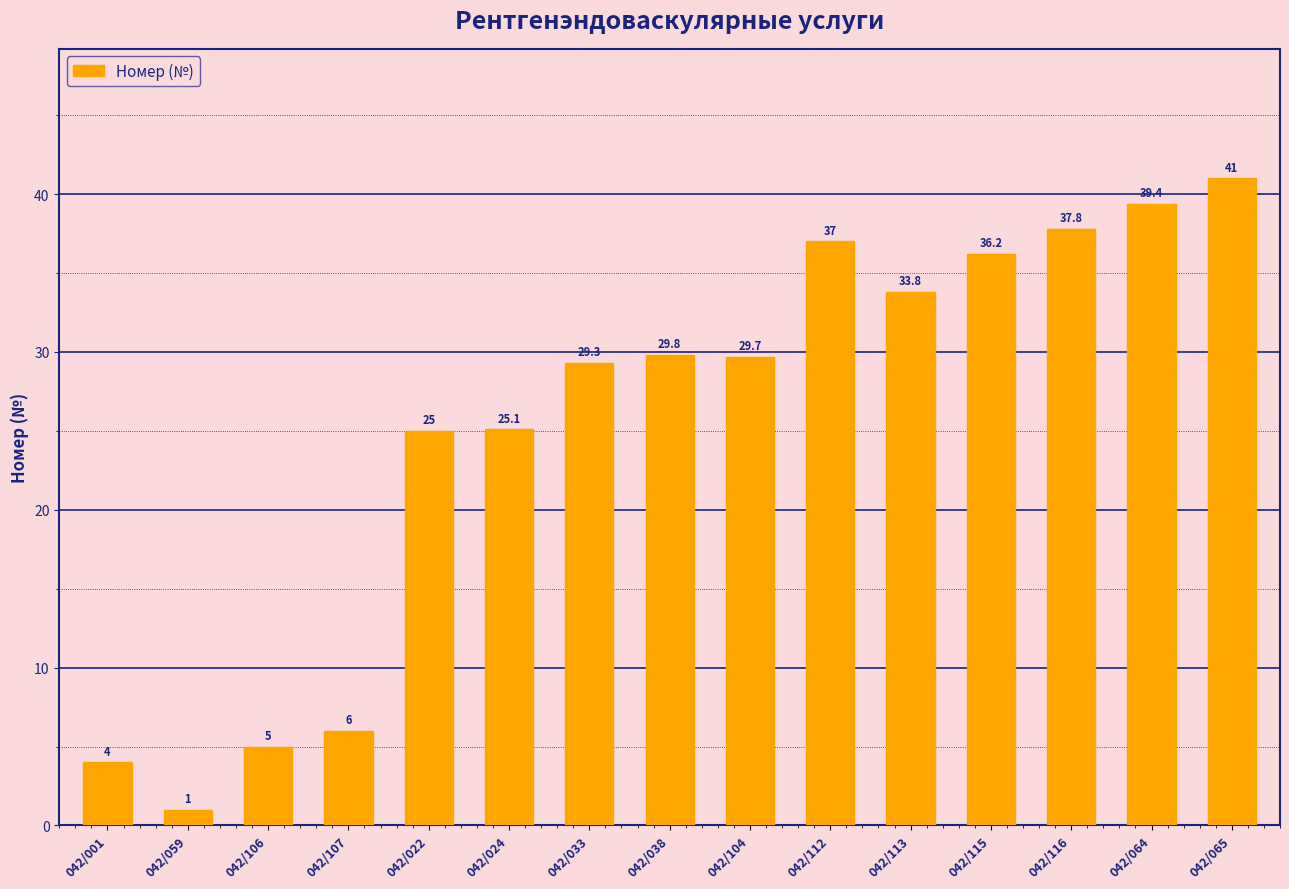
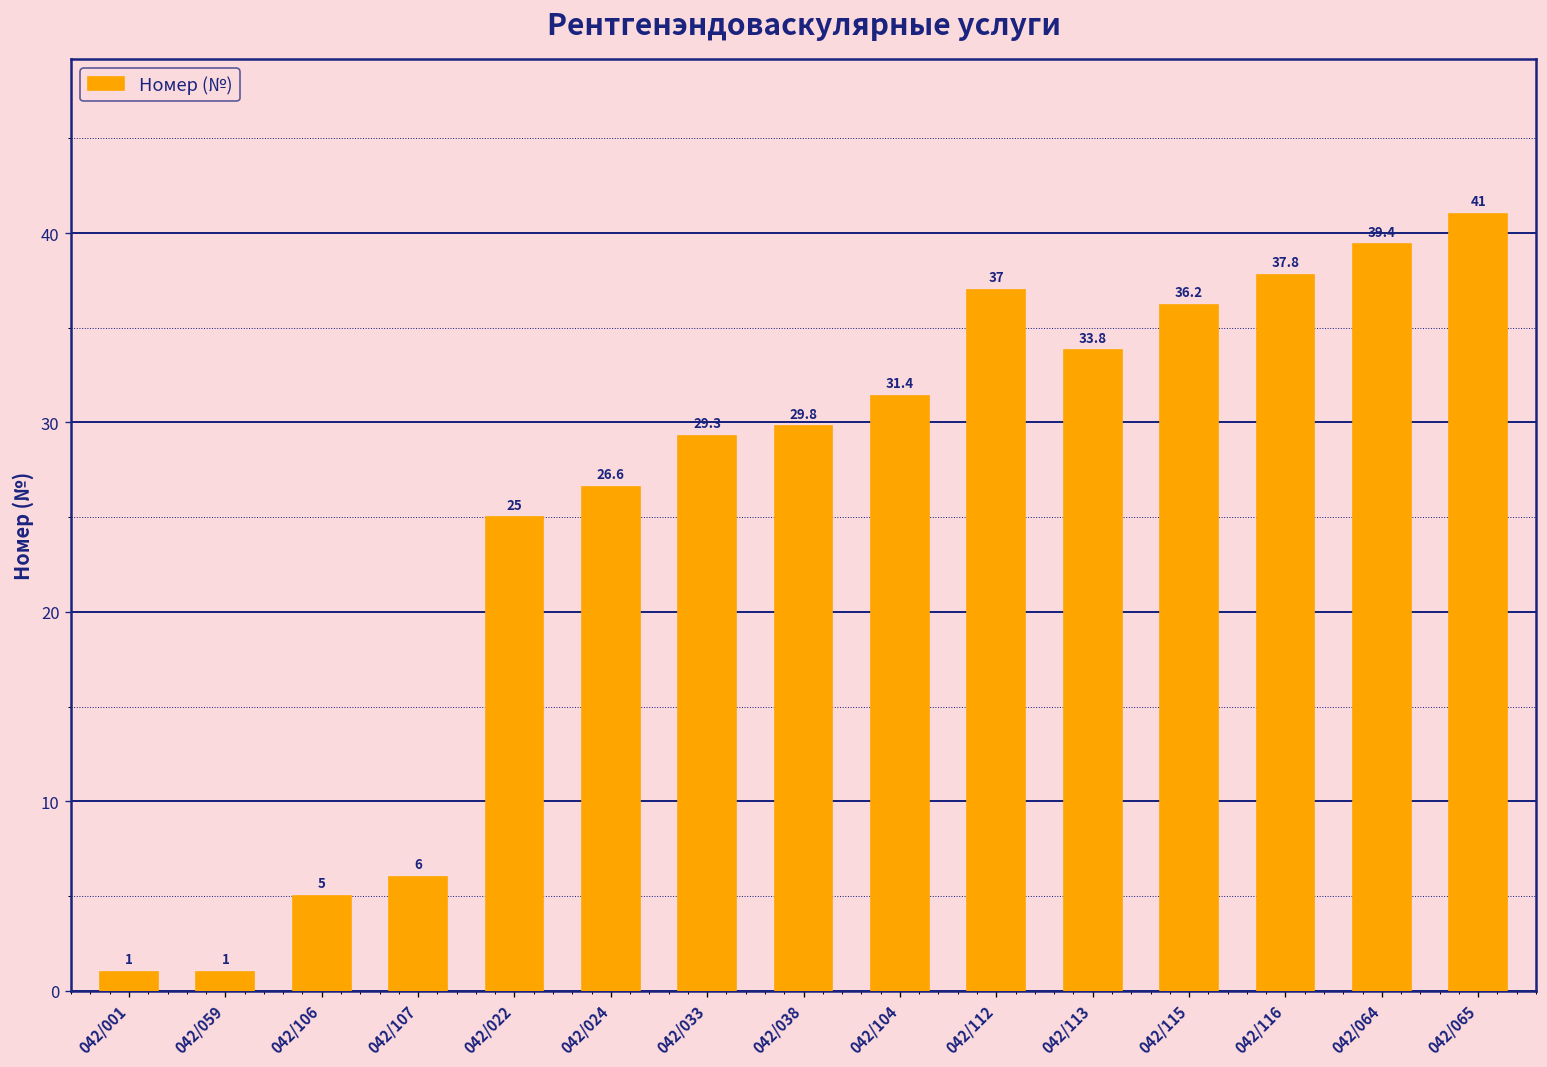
  {
-   "042/001": 4,
+   "042/001": 1,
    "042/059": 1,
    "042/106": 5,
    "042/107": 6,
    "042/022": 25,
-   "042/024": 25.1,
+   "042/024": 26.6,
    "042/033": 29.3,
    "042/038": 29.8,
-   "042/104": 29.7,
+   "042/104": 31.4,
    "042/112": 37,
    "042/113": 33.8,
    "042/115": 36.2,
    "042/116": 37.8,
    "042/064": 39.4,
    "042/065": 41
  }
